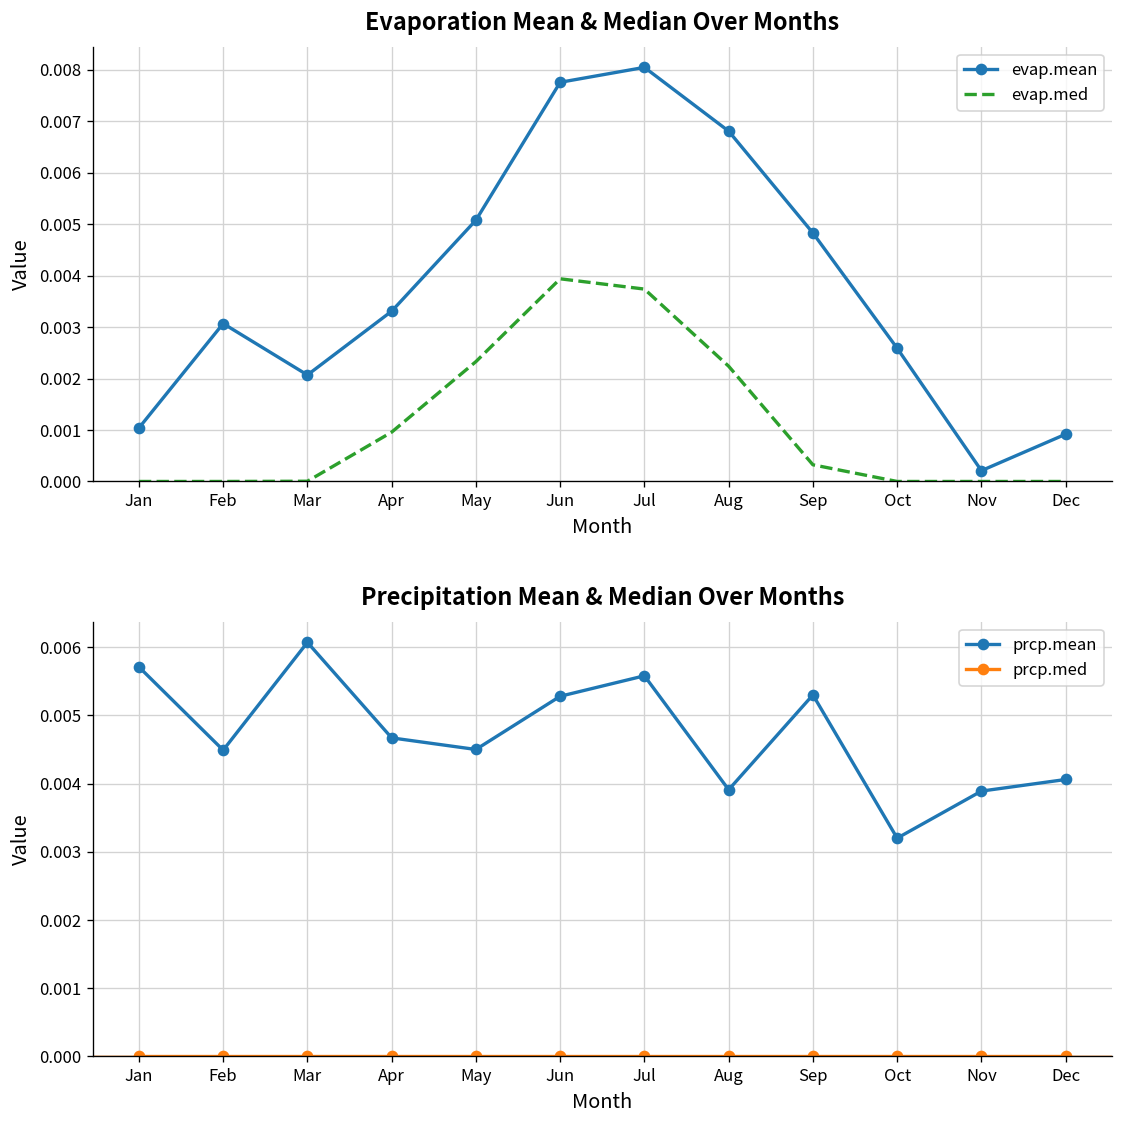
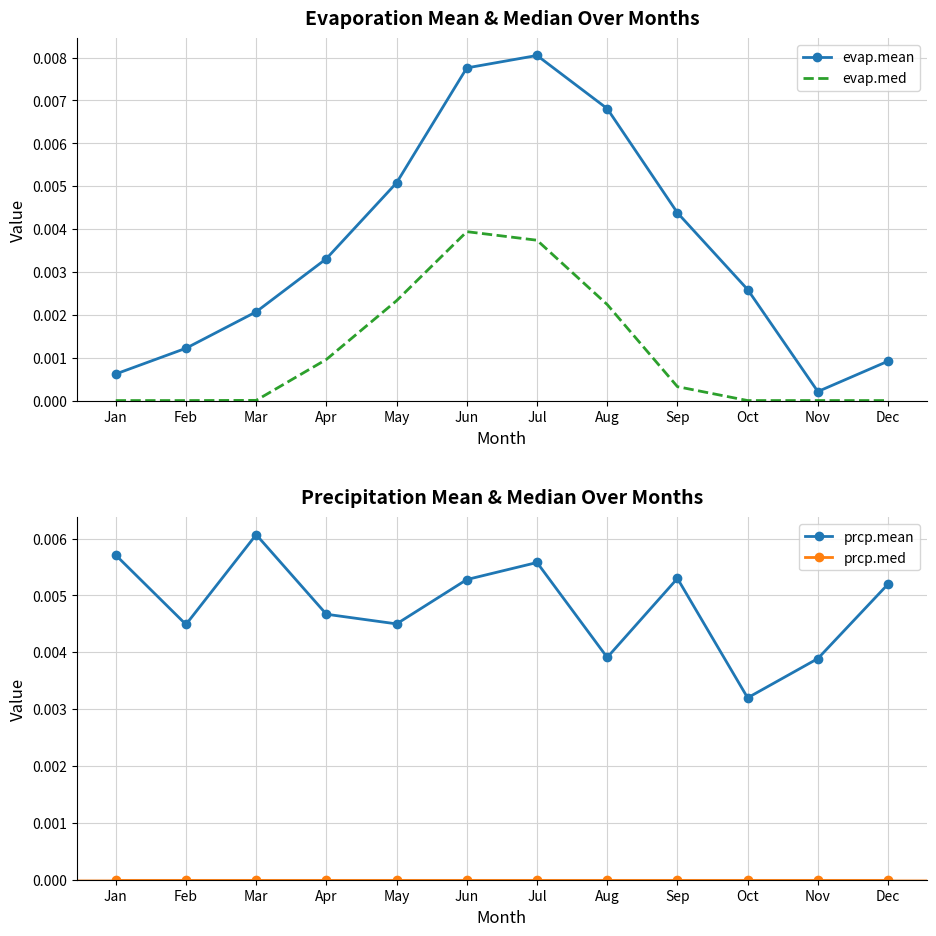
  {
    "Evaporation Mean & Median Over Months": {
      "evap.mean": {
-       "Jan": 0.0010,
-       "Feb": 0.0031,
+       "Jan": 0.0006,
+       "Feb": 0.0012,
        "Mar": 0.0021,
        "Apr": 0.0033,
        "May": 0.0051,
        "Jun": 0.0078,
        "Jul": 0.0081,
        "Aug": 0.0068,
-       "Sep": 0.0048,
+       "Sep": 0.0044,
        "Oct": 0.0026,
        "Nov": 0.0002,
        "Dec": 0.0009
      },
      "evap.med": {
        "Jan": 0.0000,
        "Feb": 0.0000,
        "Mar": 0.0000,
        "Apr": 0.0010,
        "May": 0.0023,
        "Jun": 0.0039,
        "Jul": 0.0037,
        "Aug": 0.0022,
        "Sep": 0.0003,
        "Oct": 0.0000,
        "Nov": 0.0000,
        "Dec": 0.0000
      }
    },
    "Precipitation Mean & Median Over Months": {
      "prcp.mean": {
        "Jan": 0.0057,
        "Feb": 0.0045,
        "Mar": 0.0061,
        "Apr": 0.0047,
        "May": 0.0045,
        "Jun": 0.0053,
        "Jul": 0.0056,
        "Aug": 0.0039,
        "Sep": 0.0053,
        "Oct": 0.0032,
        "Nov": 0.0039,
-       "Dec": 0.0041
+       "Dec": 0.0052
      },
      "prcp.med": {
        "Jan": 0.0000,
        "Feb": 0.0000,
        "Mar": 0.0000,
        "Apr": 0.0000,
        "May": 0.0000,
        "Jun": 0.0000,
        "Jul": 0.0000,
        "Aug": 0.0000,
        "Sep": 0.0000,
        "Oct": 0.0000,
        "Nov": 0.0000,
        "Dec": 0.0000
      }
    }
  }
